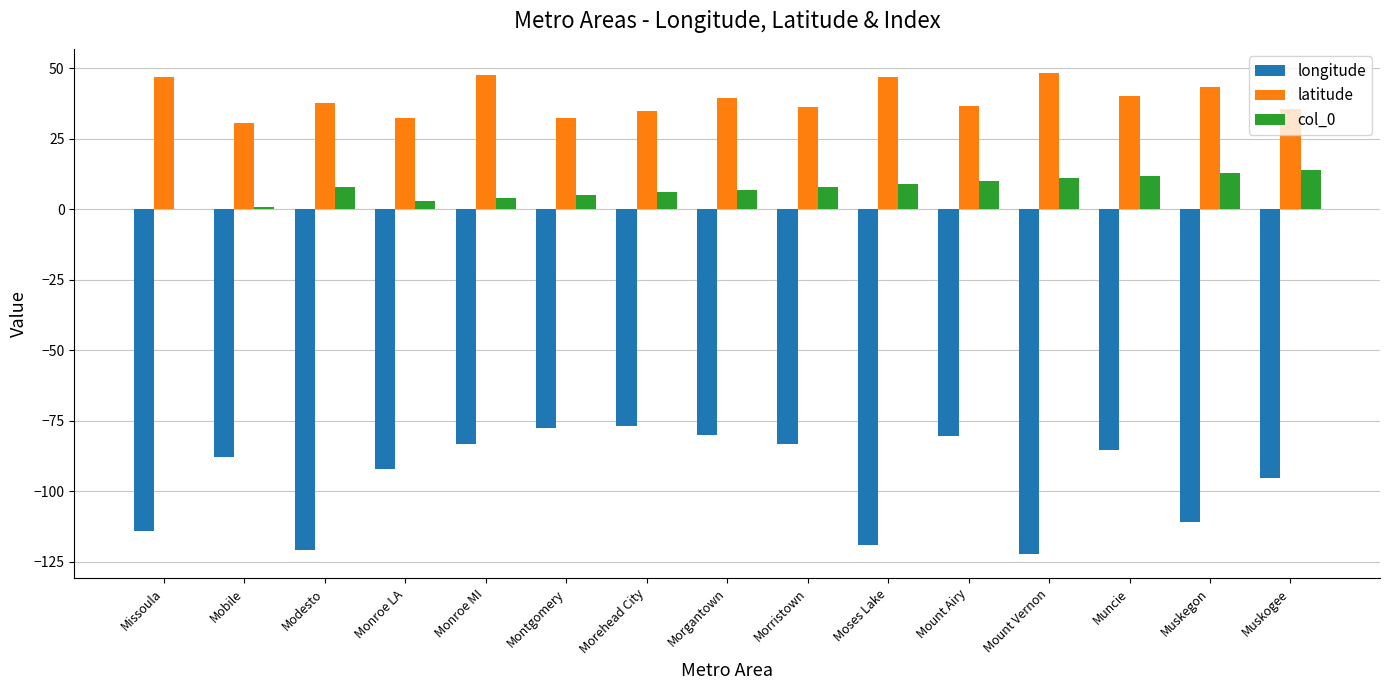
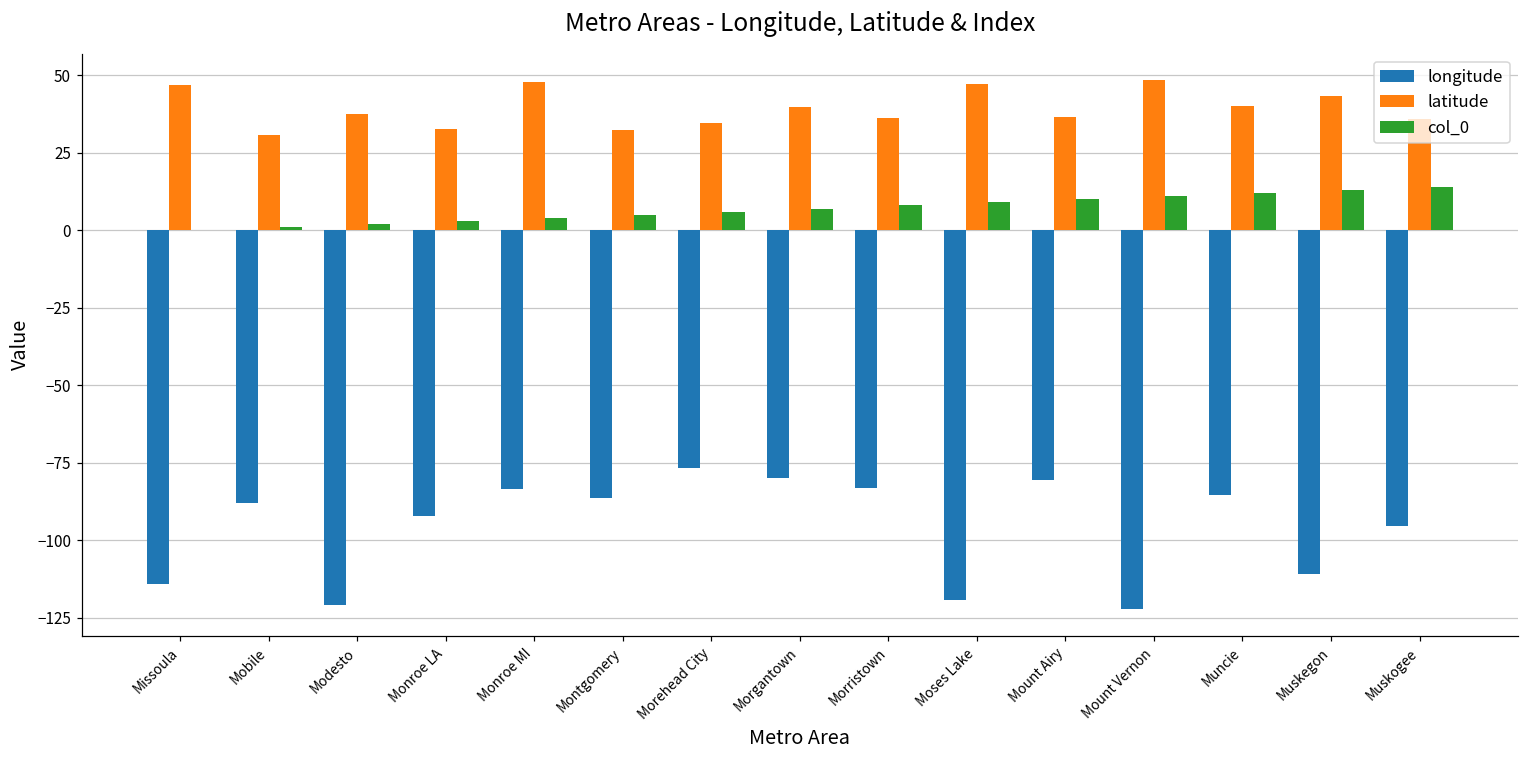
  {
    "longitude": {
      "Missoula": -114,
      "Mobile": -88,
      "Modesto": -121,
      "Monroe LA": -92,
      "Monroe MI": -83,
-     "Montgomery": -78,
+     "Montgomery": -86,
      "Morehead City": -77,
      "Morgantown": -80,
      "Morristown": -83,
      "Moses Lake": -119,
      "Mount Airy": -81,
      "Mount Vernon": -122,
      "Muncie": -85,
      "Muskegon": -111,
      "Muskogee": -95
    },
    "latitude": {
      "Missoula": 47,
      "Mobile": 31,
      "Modesto": 38,
      "Monroe LA": 33,
      "Monroe MI": 48,
      "Montgomery": 32,
      "Morehead City": 35,
      "Morgantown": 40,
      "Morristown": 36,
      "Moses Lake": 47,
      "Mount Airy": 36,
      "Mount Vernon": 48,
      "Muncie": 40,
      "Muskegon": 43
    },
    "col_0": {
      "Missoula": 0,
      "Mobile": 1,
-     "Modesto": 8,
+     "Modesto": 2,
      "Monroe LA": 3,
      "Monroe MI": 4,
      "Montgomery": 5,
      "Morehead City": 6,
      "Morgantown": 7,
      "Morristown": 8,
      "Moses Lake": 9,
      "Mount Airy": 10,
      "Mount Vernon": 11,
      "Muncie": 12,
      "Muskegon": 13,
      "Muskogee": 14
    }
  }
